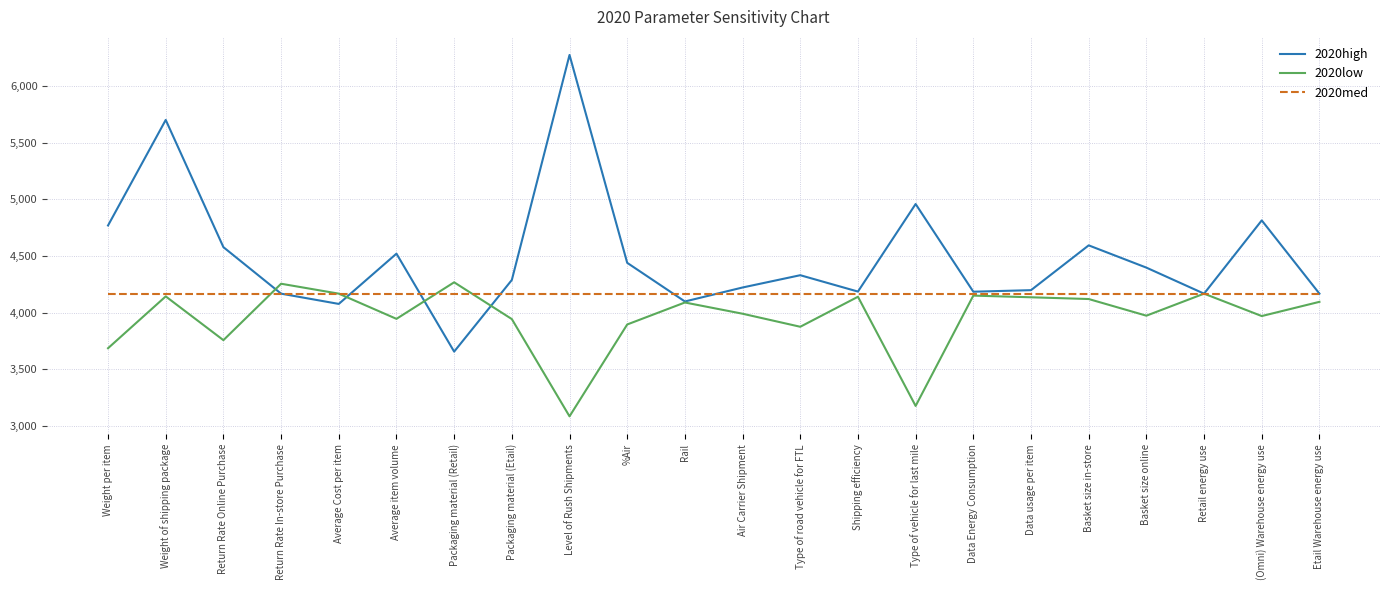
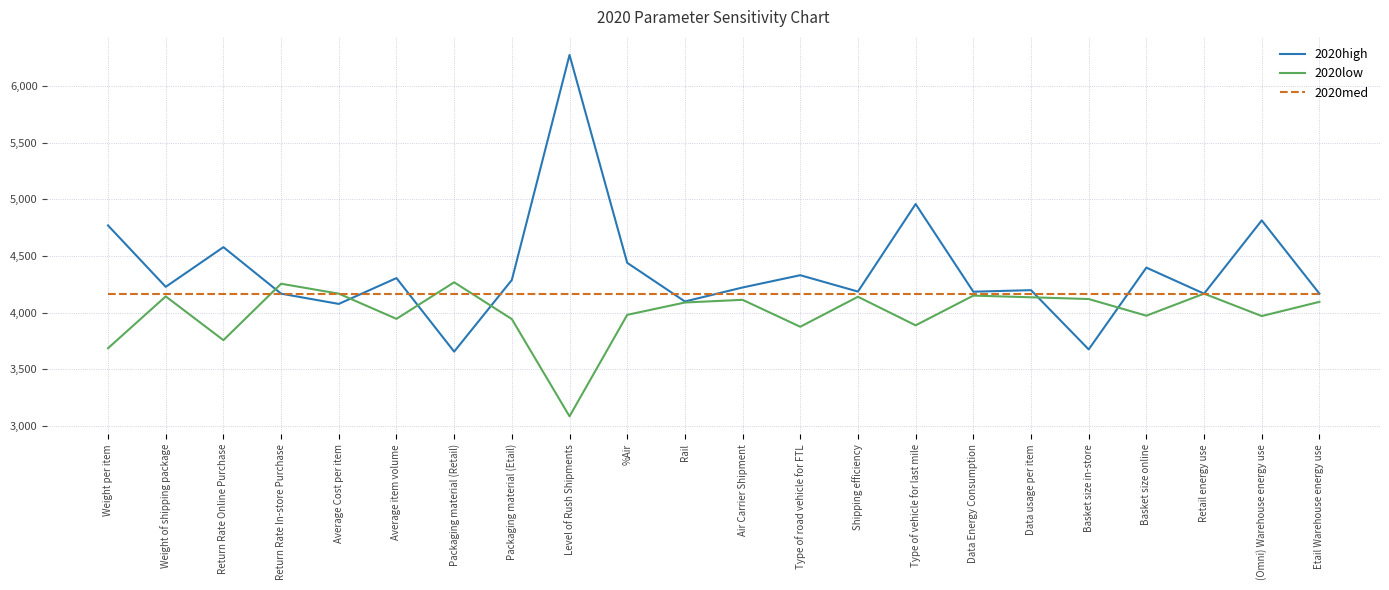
  {
    "2020high": {
      "Weight per item": "4,770",
-     "Weight of shipping package": "5,700",
+     "Weight of shipping package": "4,230",
      "Return Rate Online Purchase": "4,580",
      "Average Cost per item": "4,080",
-     "Average item volume": "4,520",
+     "Average item volume": "4,310",
      "Packaging material (Retail)": "3,660",
      "Packaging material (Etail)": "4,290",
      "Level of Rush Shipments": "6,280",
      "%Air": "4,440",
      "Air Carrier Shipment": "4,220",
      "Type of road vehicle for FTL": "4,330",
      "Type of vehicle for last mile": "4,960",
      "Data usage per item": "4,200",
-     "Basket size in-store": "4,590",
+     "Basket size in-store": "3,680",
      "Basket size online": "4,400",
      "(Omni) Warehouse energy use": "4,810"
    },
    "2020low": {
      "Weight per item": "3,690",
      "Weight of shipping package": "4,140",
      "Return Rate Online Purchase": "3,760",
      "Return Rate In-store Purchase": "4,260",
      "Average item volume": "3,950",
      "Packaging material (Retail)": "4,270",
      "Packaging material (Etail)": "3,940",
      "Level of Rush Shipments": "3,080",
-     "%Air": "3,900",
-     "Air Carrier Shipment": "3,990",
+     "%Air": "3,980",
+     "Air Carrier Shipment": "4,110",
      "Type of road vehicle for FTL": "3,880",
      "Shipping efficiency": "4,140",
-     "Type of vehicle for last mile": "3,180",
+     "Type of vehicle for last mile": "3,890",
      "Data usage per item": "4,140",
      "Basket size in-store": "4,120",
      "Basket size online": "3,970",
      "(Omni) Warehouse energy use": "3,970",
      "Etail Warehouse energy use": "4,100"
    },
    "2020med": {
      "Weight per item": "4,170",
      "Weight of shipping package": "4,170",
      "Return Rate Online Purchase": "4,170",
      "Average item volume": "4,170",
      "Packaging material (Retail)": "4,170",
      "Packaging material (Etail)": "4,170",
      "Level of Rush Shipments": "4,170",
      "%Air": "4,170",
      "Rail": "4,170",
      "Air Carrier Shipment": "4,170",
      "Type of road vehicle for FTL": "4,170",
      "Type of vehicle for last mile": "4,170",
      "Data usage per item": "4,170",
      "Basket size in-store": "4,170",
      "Basket size online": "4,170",
      "(Omni) Warehouse energy use": "4,170"
    }
  }
